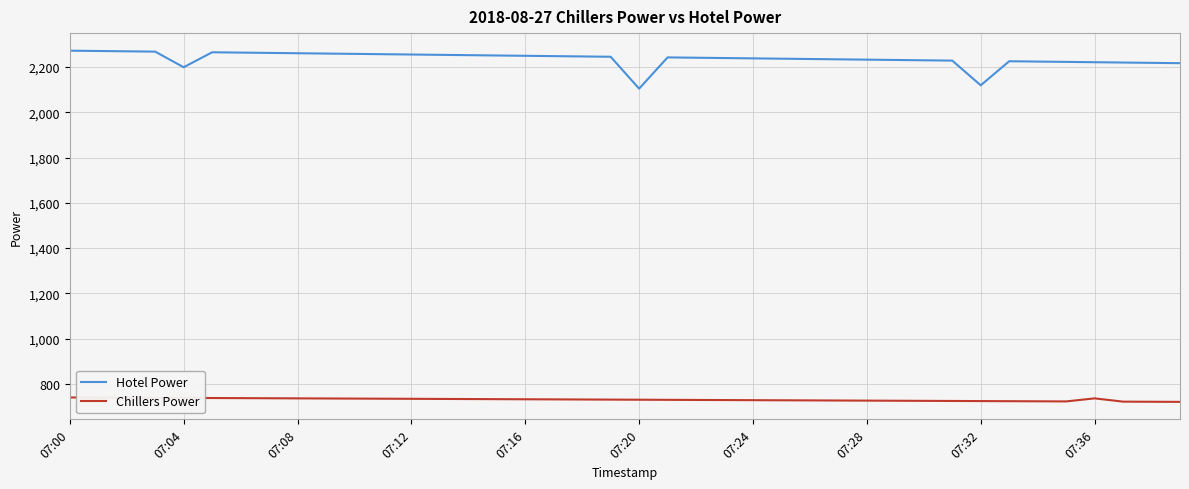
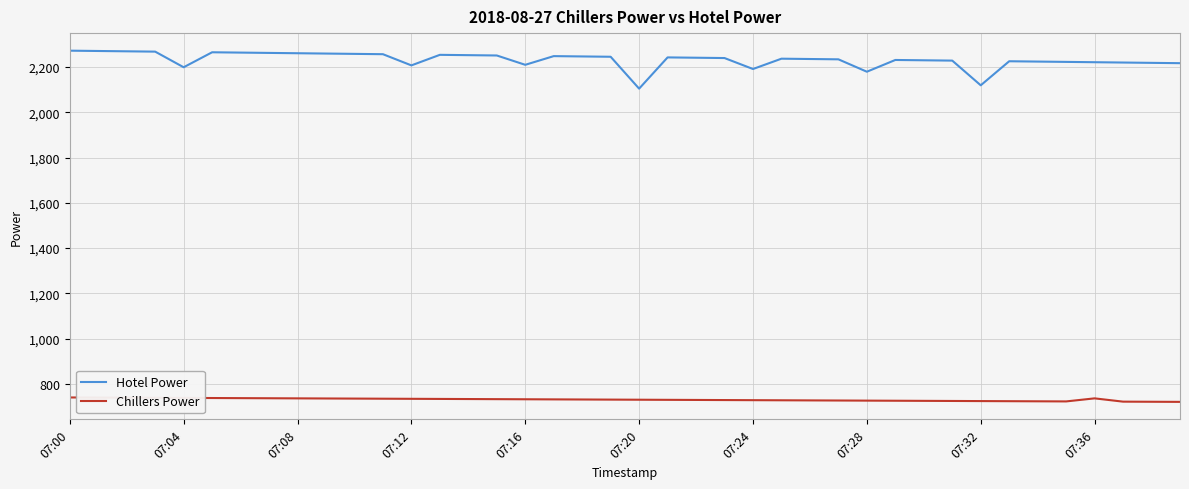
  {
    "Hotel Power": {
      "07:00": "2,270",
      "07:04": "2,200",
      "07:08": "2,260",
-     "07:12": "2,260",
-     "07:16": "2,250",
+     "07:12": "2,210",
+     "07:16": "2,210",
      "07:20": "2,100",
-     "07:24": "2,240",
-     "07:28": "2,230",
+     "07:24": "2,190",
+     "07:28": "2,180",
      "07:32": "2,120",
      "07:36": "2,220"
    },
    "Chillers Power": {
      "07:00": "740",
      "07:08": "740",
      "07:12": "730",
      "07:16": "730",
      "07:20": "730",
      "07:24": "730",
      "07:28": "730",
      "07:32": "720",
      "07:36": "740"
    }
  }
